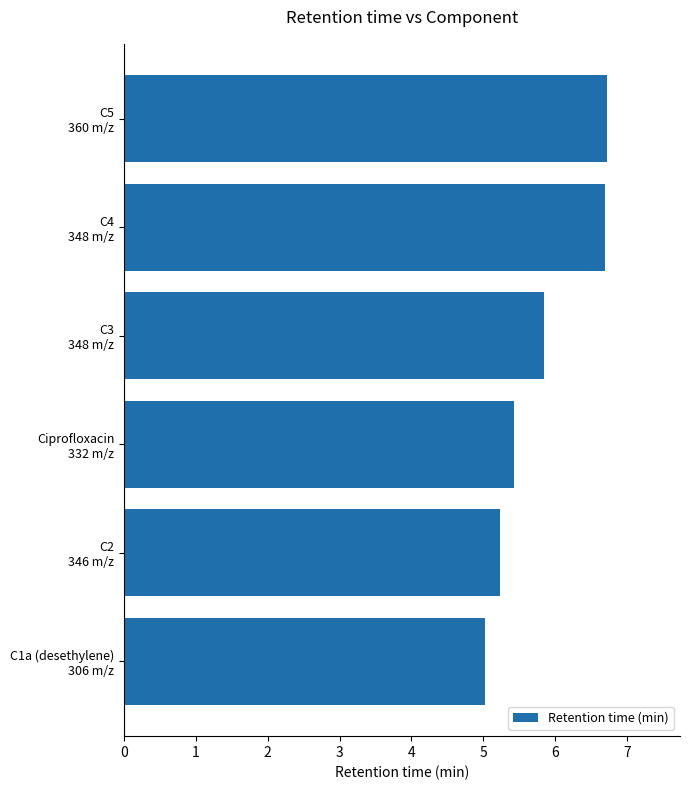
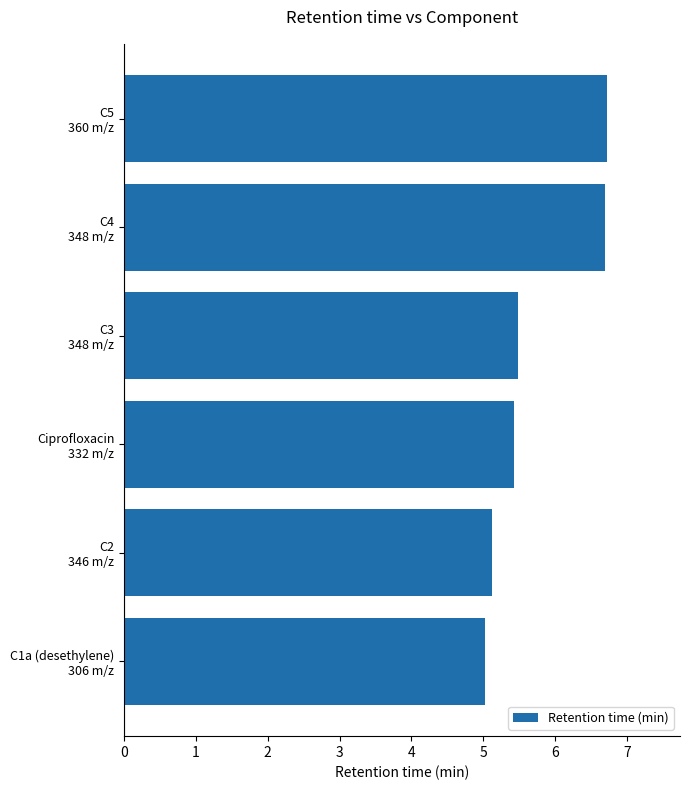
  {
    "C5 360 m/z": 6.7,
    "C4 348 m/z": 6.7,
-   "C3 348 m/z": 5.9,
+   "C3 348 m/z": 5.5,
    "Ciprofloxacin 332 m/z": 5.4,
-   "C2 346 m/z": 5.2,
+   "C2 346 m/z": 5.1,
    "C1a (desethylene) 306 m/z": 5.0
  }
